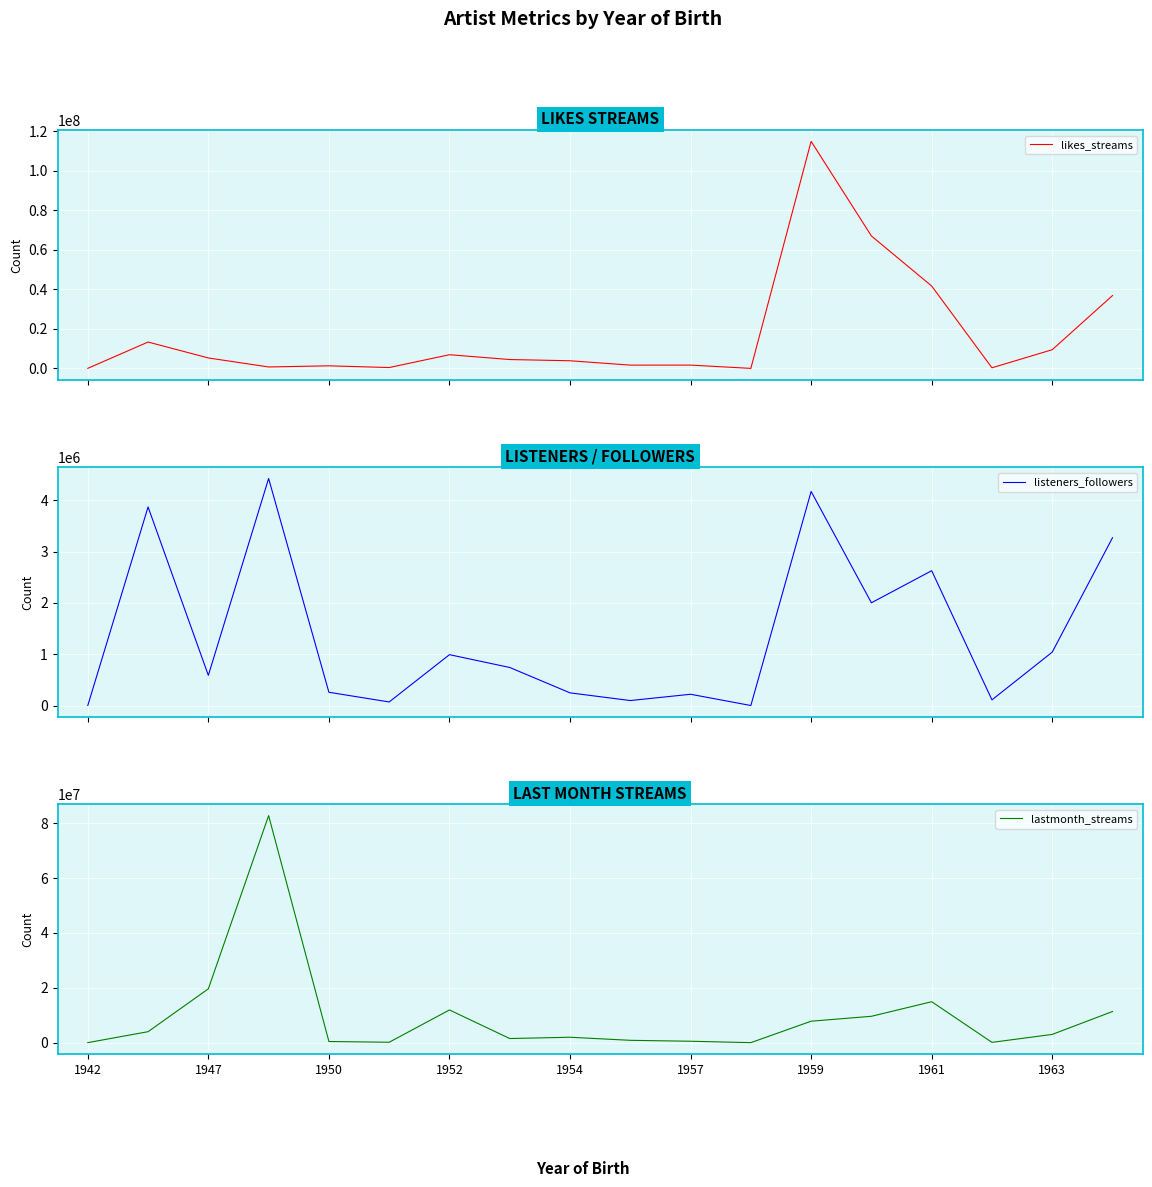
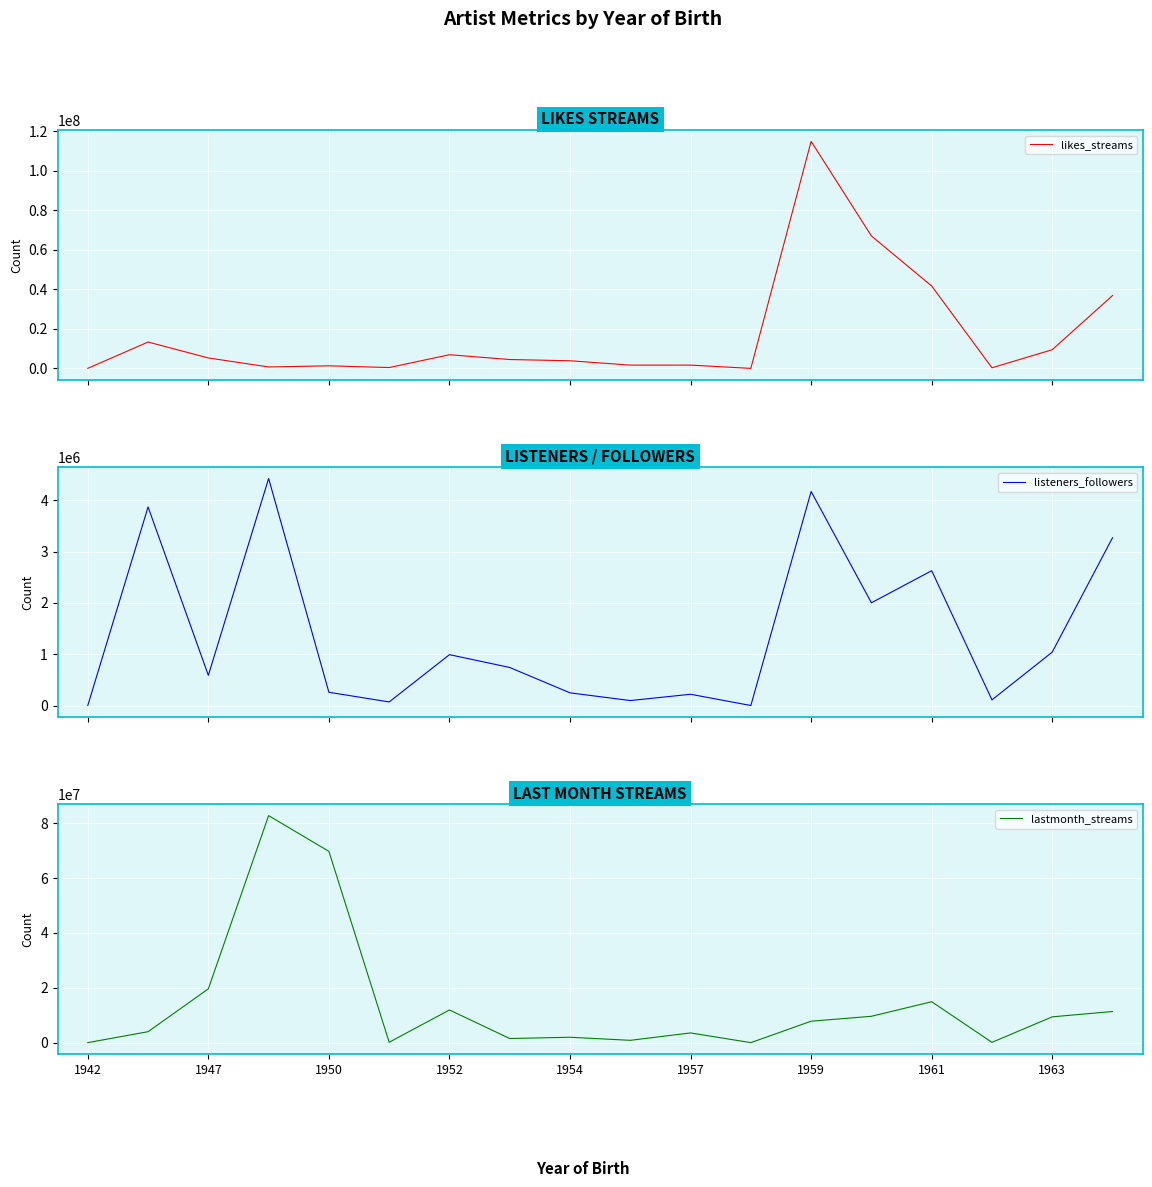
  {
    "LAST MONTH STREAMS": {
      "1942": 0,
      "1947": 20000000,
-     "1950": 0,
+     "1950": 70000000,
      "1952": 12000000,
      "1954": 2000000,
-     "1957": 1000000,
+     "1957": 4000000,
      "1959": 8000000,
      "1961": 15000000,
-     "1963": 3000000
+     "1963": 9000000
    }
  }
